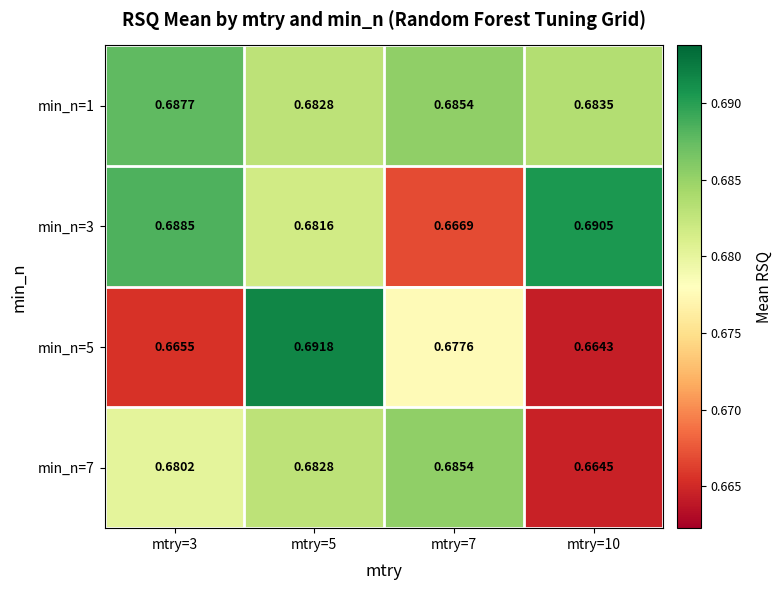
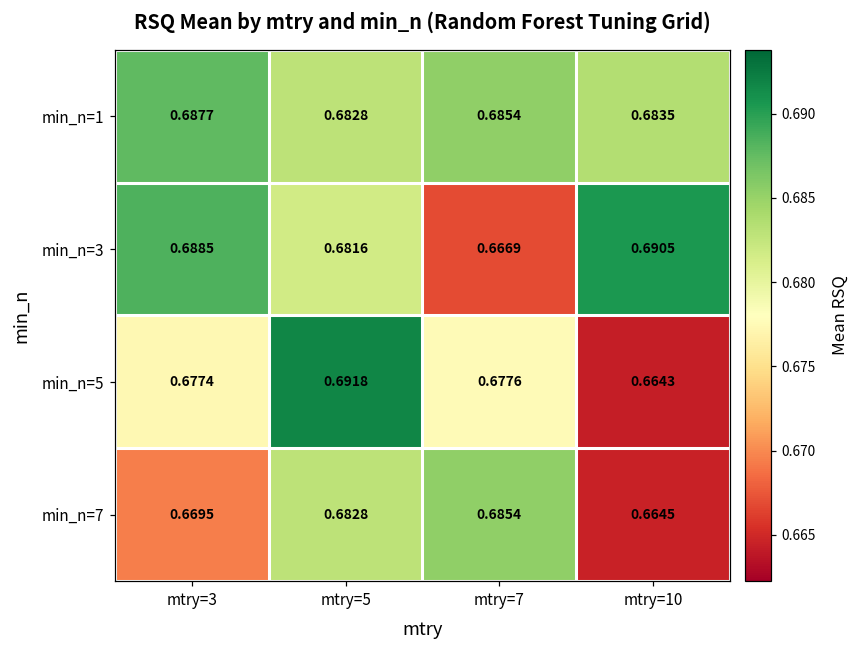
  {
    "min_n=1": {
      "mtry=3": 0.6877,
      "mtry=5": 0.6828,
      "mtry=7": 0.6854,
      "mtry=10": 0.6835
    },
    "min_n=3": {
      "mtry=3": 0.6885,
      "mtry=5": 0.6816,
      "mtry=7": 0.6669,
      "mtry=10": 0.6905
    },
    "min_n=5": {
-     "mtry=3": 0.6655,
+     "mtry=3": 0.6774,
      "mtry=5": 0.6918,
      "mtry=7": 0.6776,
      "mtry=10": 0.6643
    },
    "min_n=7": {
-     "mtry=3": 0.6802,
+     "mtry=3": 0.6695,
      "mtry=5": 0.6828,
      "mtry=7": 0.6854,
      "mtry=10": 0.6645
    }
  }
